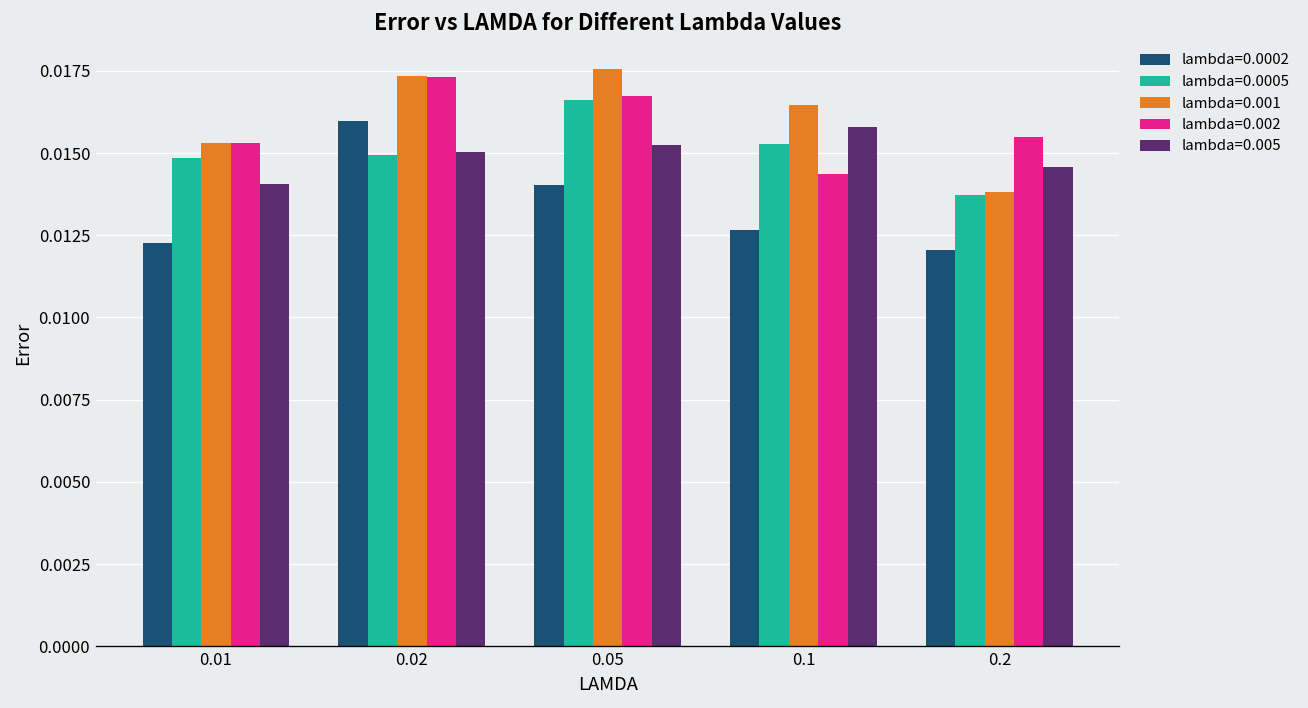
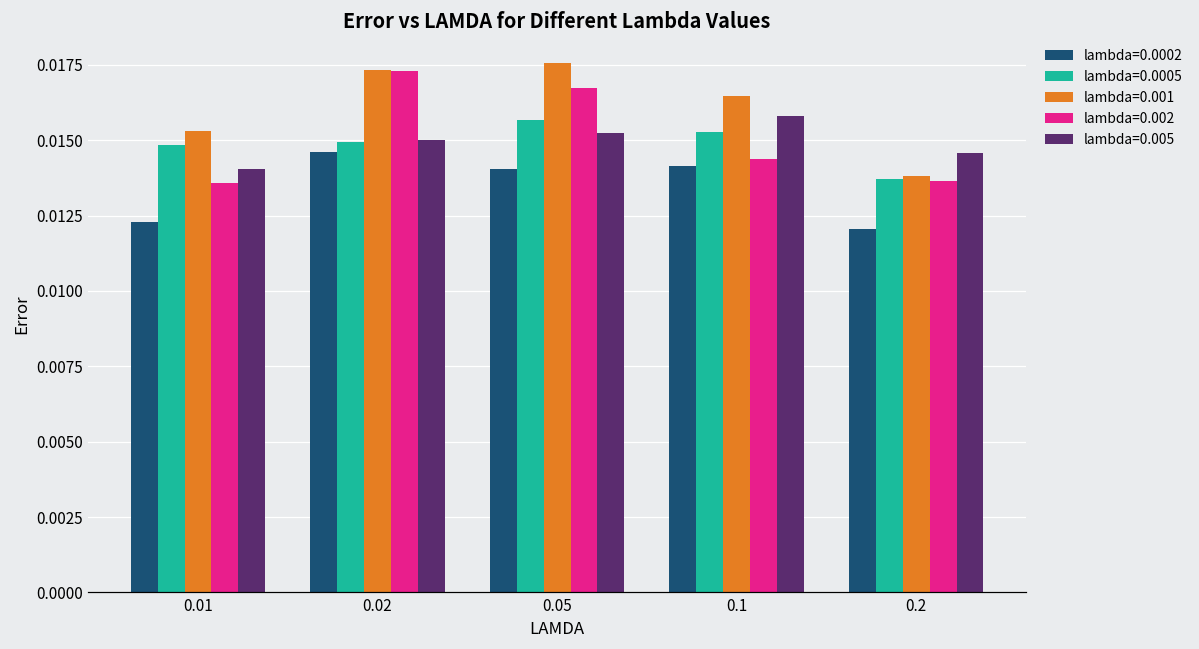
  {
    "lambda=0.0002": {
      "0.01": 0.0123,
-     "0.02": 0.0160,
+     "0.02": 0.0146,
      "0.05": 0.0140,
-     "0.1": 0.0126,
+     "0.1": 0.0141,
      "0.2": 0.0121
    },
    "lambda=0.0005": {
      "0.01": 0.0149,
      "0.02": 0.0150,
-     "0.05": 0.0166,
+     "0.05": 0.0157,
      "0.1": 0.0153,
      "0.2": 0.0137
    },
    "lambda=0.001": {
      "0.01": 0.0153,
      "0.02": 0.0173,
      "0.05": 0.0176,
      "0.1": 0.0165,
      "0.2": 0.0138
    },
    "lambda=0.002": {
-     "0.01": 0.0153,
+     "0.01": 0.0136,
      "0.02": 0.0173,
      "0.05": 0.0167,
      "0.1": 0.0144,
-     "0.2": 0.0155
+     "0.2": 0.0136
    },
    "lambda=0.005": {
      "0.01": 0.0141,
      "0.02": 0.0150,
      "0.05": 0.0152,
      "0.1": 0.0158,
      "0.2": 0.0146
    }
  }
